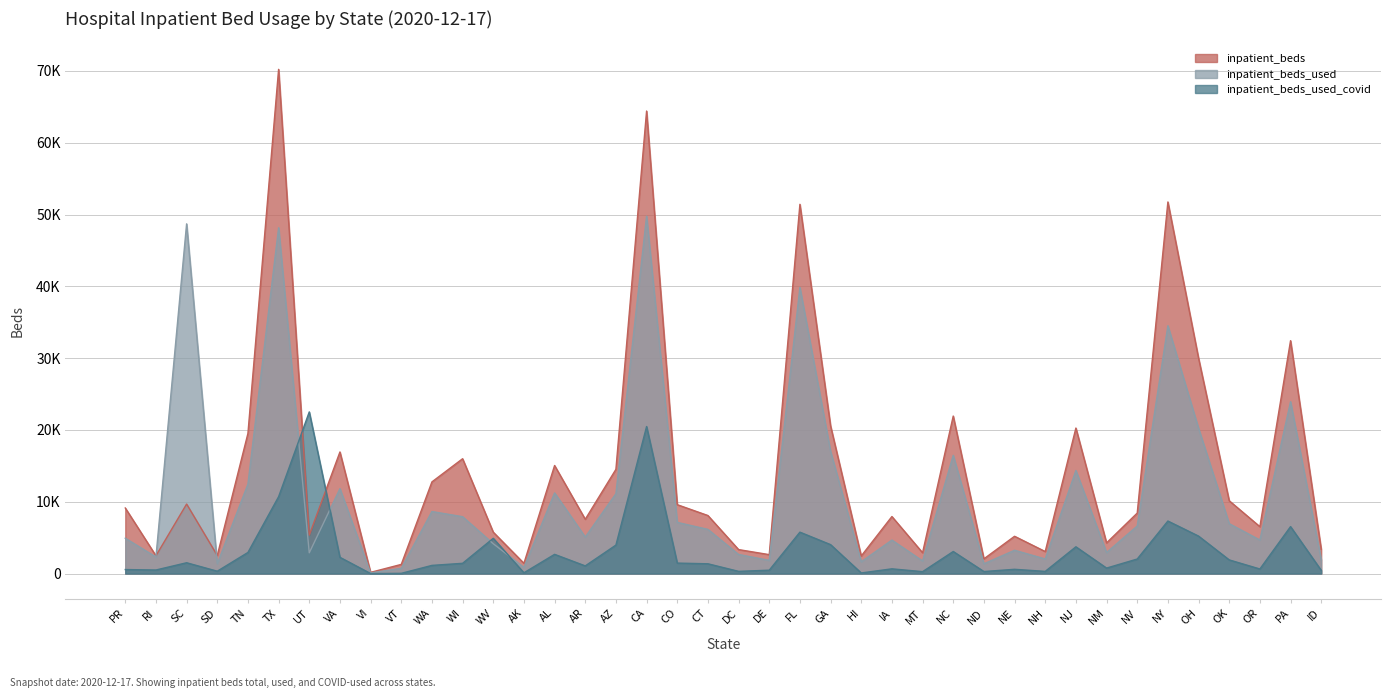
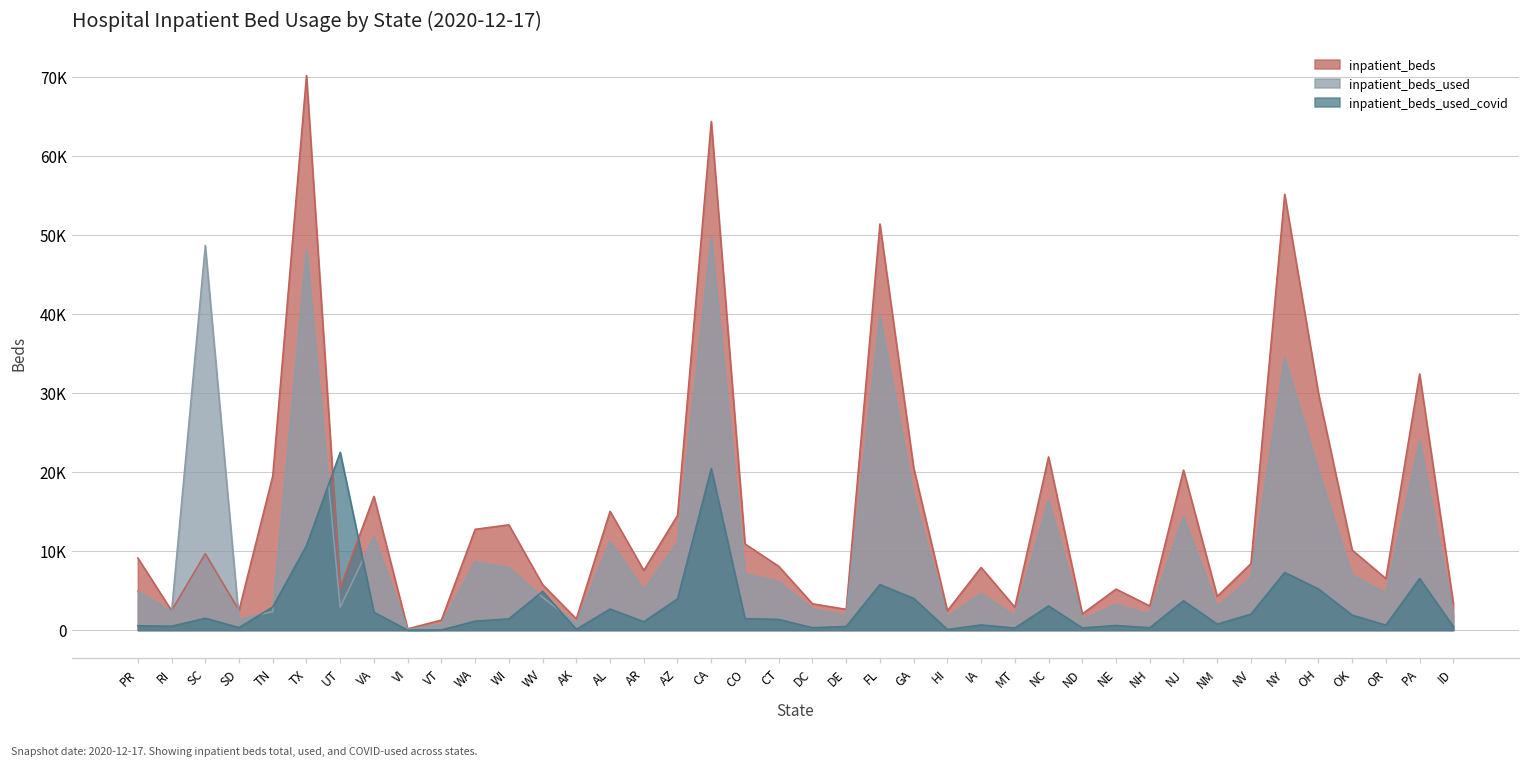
  {
    "inpatient_beds": {
      "PR": 9000,
      "SC": 10000,
      "SD": 3000,
      "TN": 20000,
      "TX": 70000,
      "UT": 5000,
      "VA": 17000,
      "VT": 1000,
      "WA": 13000,
-     "WI": 16000,
+     "WI": 13000,
      "WV": 6000,
      "AK": 1000,
      "AL": 15000,
      "AR": 8000,
      "AZ": 15000,
      "CA": 64000,
-     "CO": 10000,
+     "CO": 11000,
      "CT": 8000,
      "DC": 3000,
      "DE": 3000,
      "FL": 51000,
      "GA": 21000,
      "HI": 2000,
      "IA": 8000,
      "MT": 3000,
      "NC": 22000,
      "ND": 2000,
      "NE": 5000,
      "NH": 3000,
      "NJ": 20000,
      "NM": 4000,
      "NV": 8000,
-     "NY": 52000,
+     "NY": 55000,
      "OH": 30000,
      "OK": 10000,
      "OR": 7000,
      "PA": 32000,
      "ID": 3000
    },
    "inpatient_beds_used": {
      "PR": 5000,
      "SC": 49000,
      "SD": 1000,
-     "TN": 12000,
+     "TN": 2000,
      "TX": 48000,
      "UT": 3000,
      "VA": 12000,
      "VT": 1000,
      "WA": 9000,
      "WI": 8000,
      "WV": 4000,
      "AK": 1000,
      "AL": 11000,
      "AR": 5000,
      "AZ": 11000,
      "CA": 50000,
      "CO": 7000,
      "CT": 6000,
      "DC": 3000,
      "DE": 2000,
      "FL": 40000,
      "GA": 17000,
      "HI": 2000,
      "IA": 5000,
      "MT": 2000,
      "NC": 16000,
      "ND": 1000,
      "NE": 3000,
      "NH": 2000,
      "NJ": 14000,
      "NM": 3000,
      "NV": 7000,
      "NY": 35000,
      "OH": 20000,
      "OK": 7000,
      "OR": 5000,
      "PA": 24000,
      "ID": 2000
    },
    "inpatient_beds_used_covid": {
      "PR": 1000,
      "RI": 0,
      "SC": 2000,
      "SD": 0,
      "TN": 3000,
      "TX": 11000,
      "UT": 23000,
      "VA": 2000,
      "VT": 0,
      "WA": 1000,
      "WI": 1000,
      "WV": 5000,
      "AK": 0,
      "AL": 3000,
      "AR": 1000,
      "AZ": 4000,
      "CA": 20000,
      "CO": 1000,
      "CT": 1000,
      "DC": 0,
      "DE": 0,
      "FL": 6000,
      "GA": 4000,
      "HI": 0,
      "IA": 1000,
      "MT": 0,
      "NC": 3000,
      "ND": 0,
      "NE": 1000,
      "NH": 0,
      "NJ": 4000,
      "NM": 1000,
      "NV": 2000,
      "NY": 7000,
      "OH": 5000,
      "OK": 2000,
      "OR": 1000,
      "PA": 7000,
      "ID": 0
    }
  }
